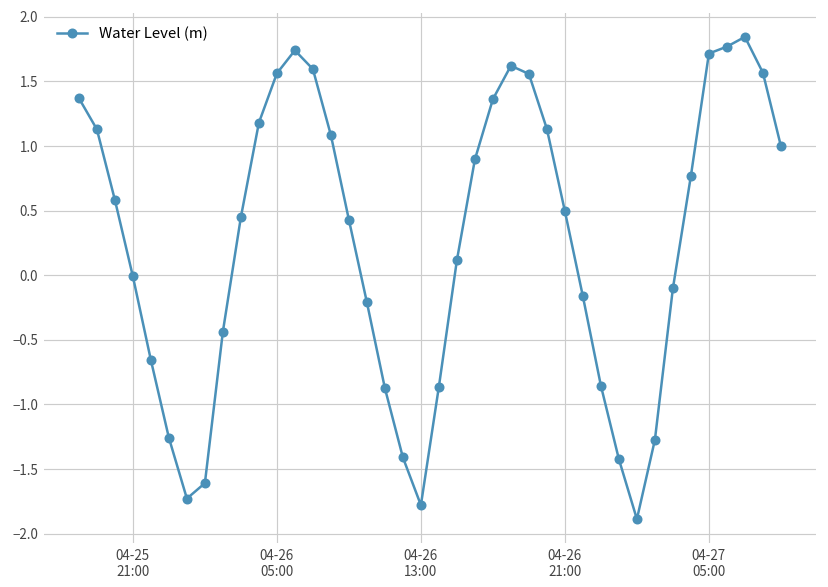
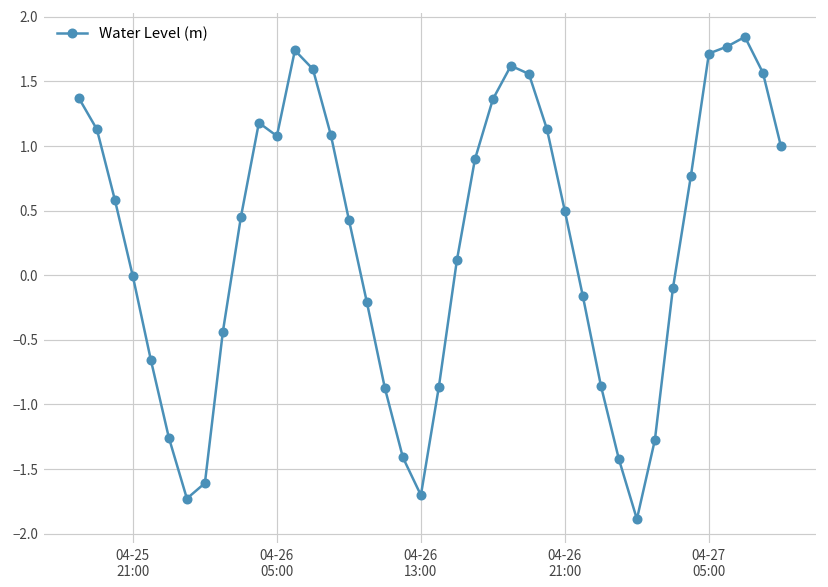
  {
    "04-25 21:00": -0.01,
-   "04-26 05:00": 1.56,
-   "04-26 13:00": -1.78,
+   "04-26 05:00": 1.08,
+   "04-26 13:00": -1.70,
    "04-26 21:00": 0.49,
    "04-27 05:00": 1.72
  }
